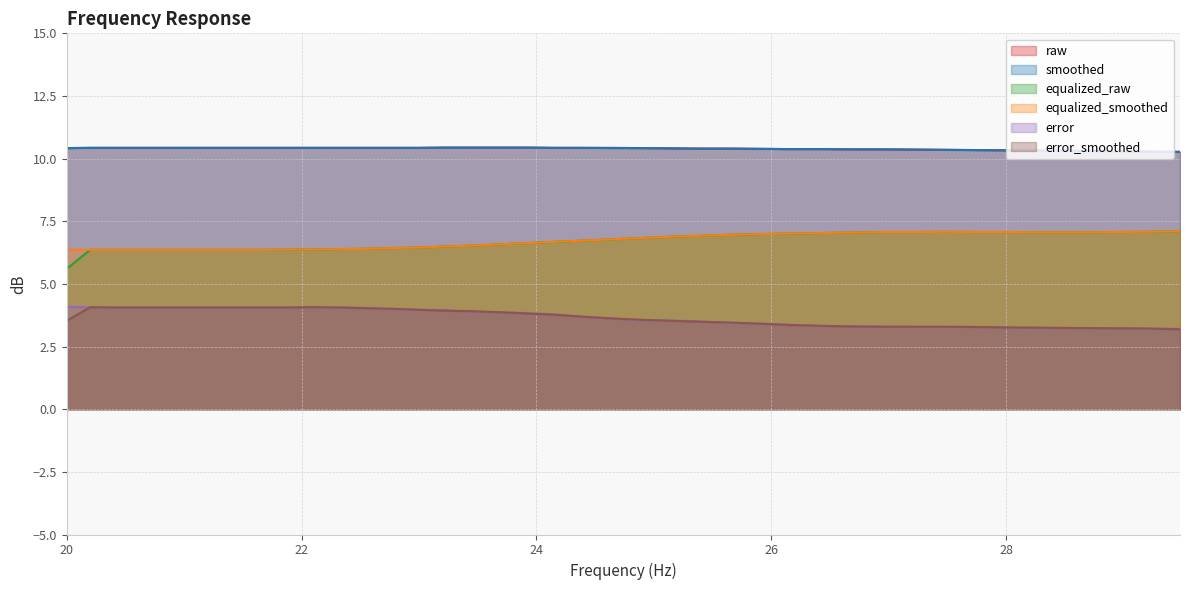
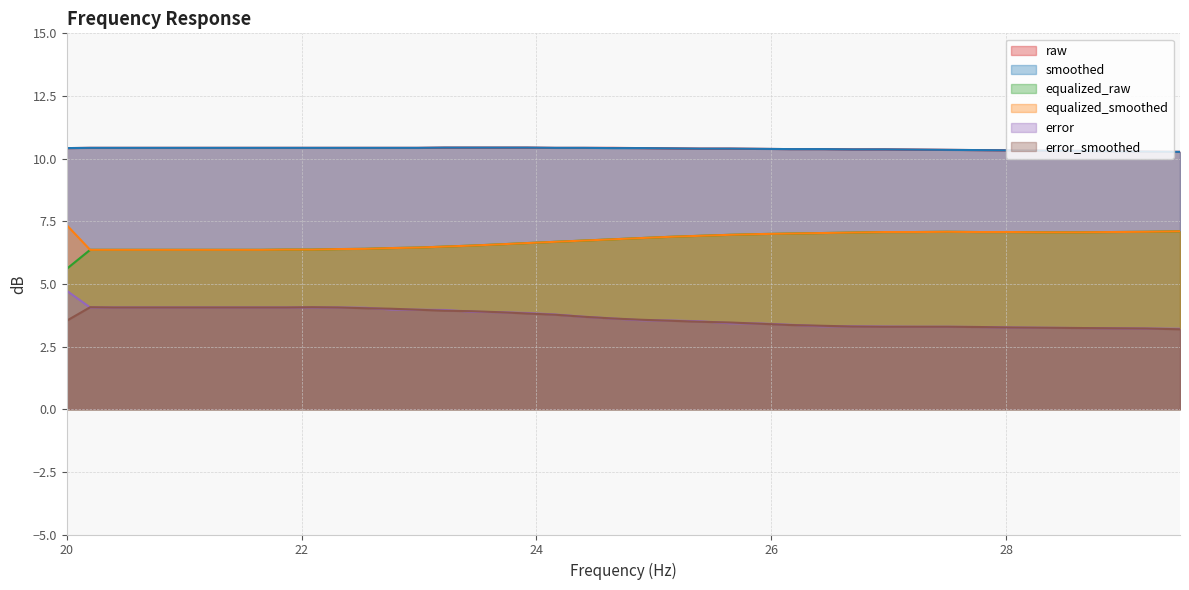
  {
    "smoothed": {
      "20": 10.4
    },
    "equalized_raw": {
      "20": 5.6
    },
    "equalized_smoothed": {
-     "20": 6.4
+     "20": 7.4
    },
    "error": {
-     "20": 4.1
+     "20": 4.7
    },
    "error_smoothed": {
      "20": 3.5
    }
  }
